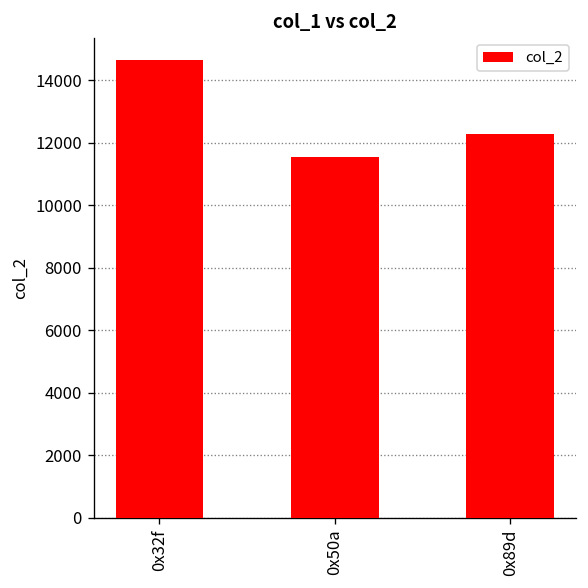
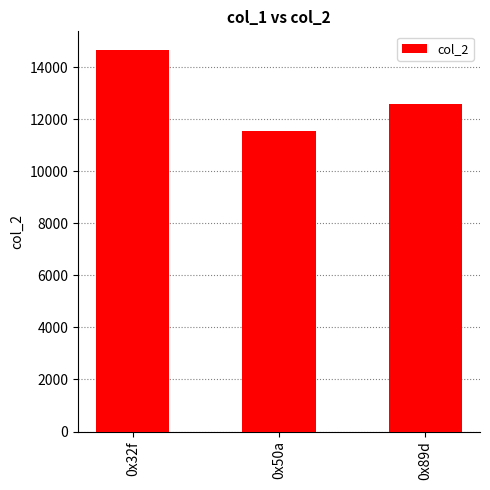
  {
    "0x32f": 14600,
    "0x50a": 11500,
-   "0x89d": 12300
+   "0x89d": 12600
  }
